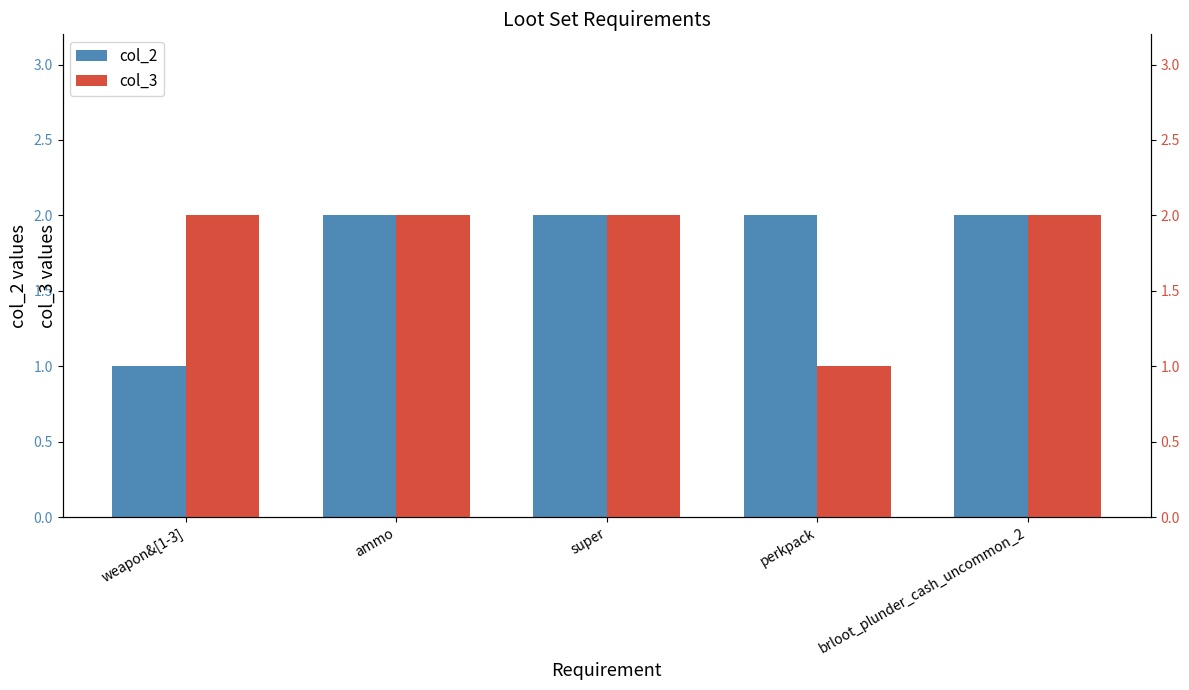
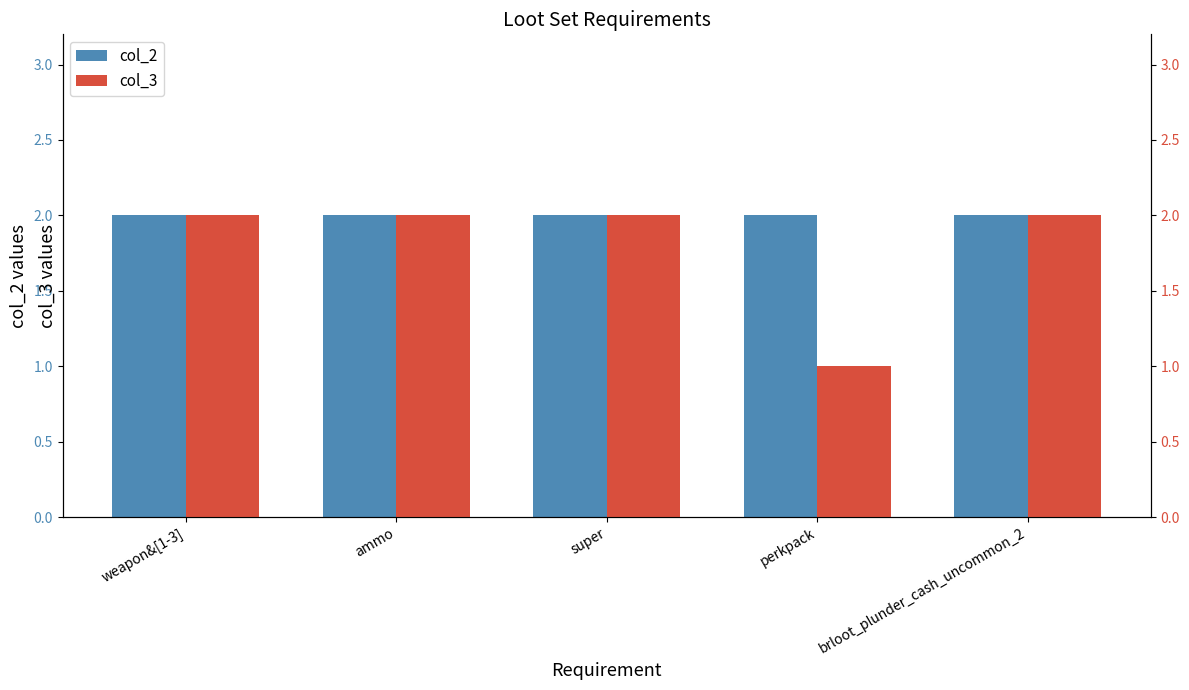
  {
    "col_2": {
-     "weapon&[1-3]": 1,
+     "weapon&[1-3]": 2,
      "ammo": 2,
      "super": 2,
      "perkpack": 2,
      "brloot_plunder_cash_uncommon_2": 2
    },
    "col_3": {
      "weapon&[1-3]": 2.00,
      "ammo": 2.00,
      "super": 2.00,
      "perkpack": 1.00,
      "brloot_plunder_cash_uncommon_2": 2.00
    }
  }
